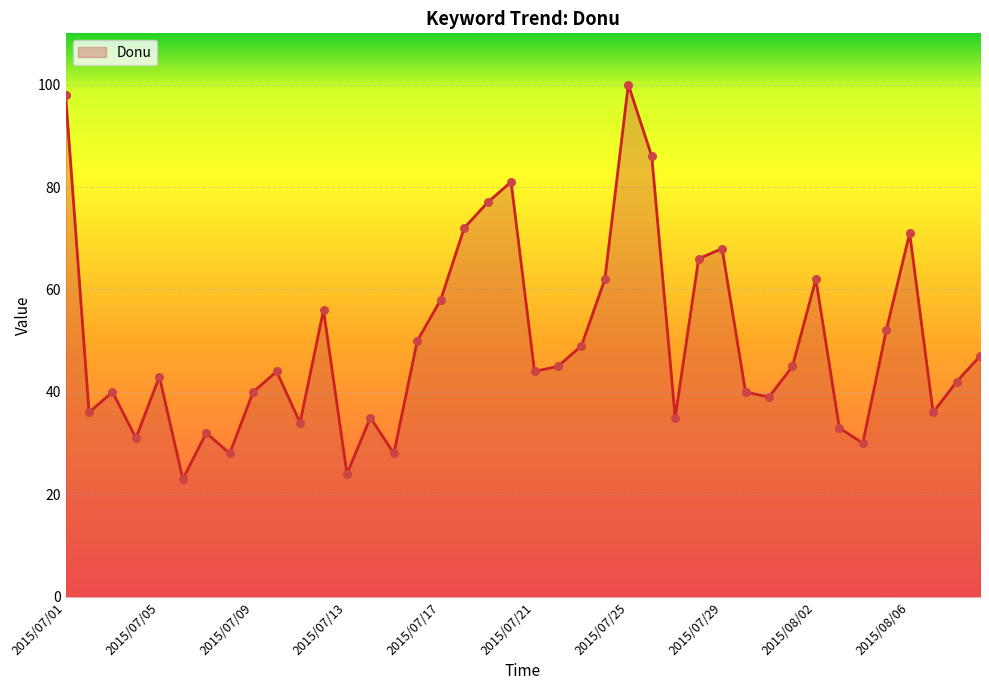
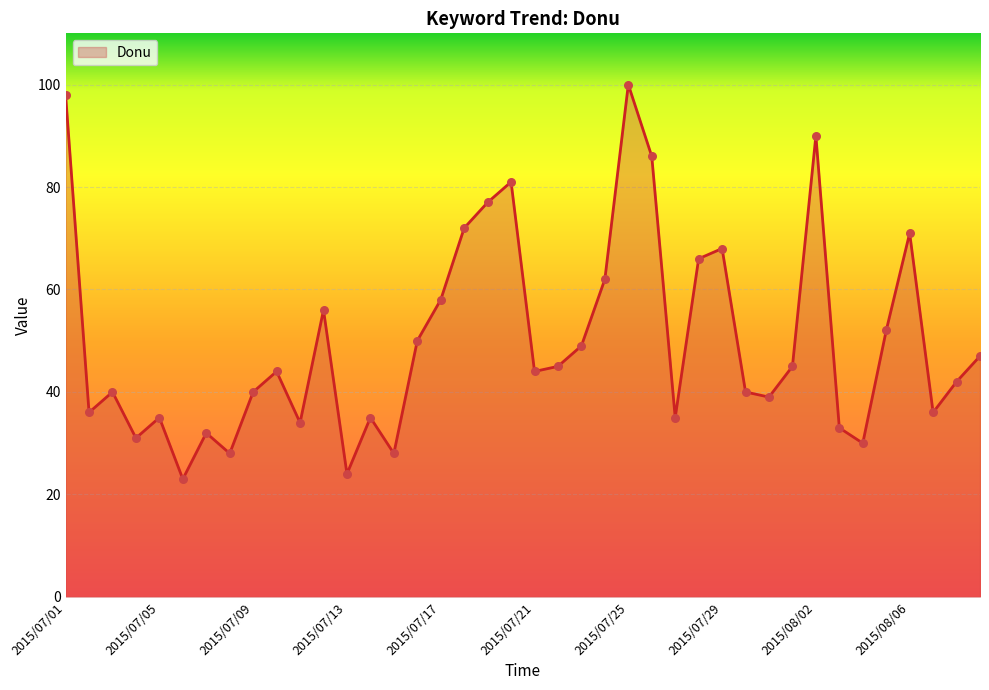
  {
    "2015/07/01": 98,
-   "2015/07/05": 43,
+   "2015/07/05": 35,
    "2015/07/09": 40,
    "2015/07/13": 24,
    "2015/07/17": 58,
    "2015/07/21": 44,
    "2015/07/25": 100,
    "2015/07/29": 68,
-   "2015/08/02": 62,
+   "2015/08/02": 90,
    "2015/08/06": 71
  }
